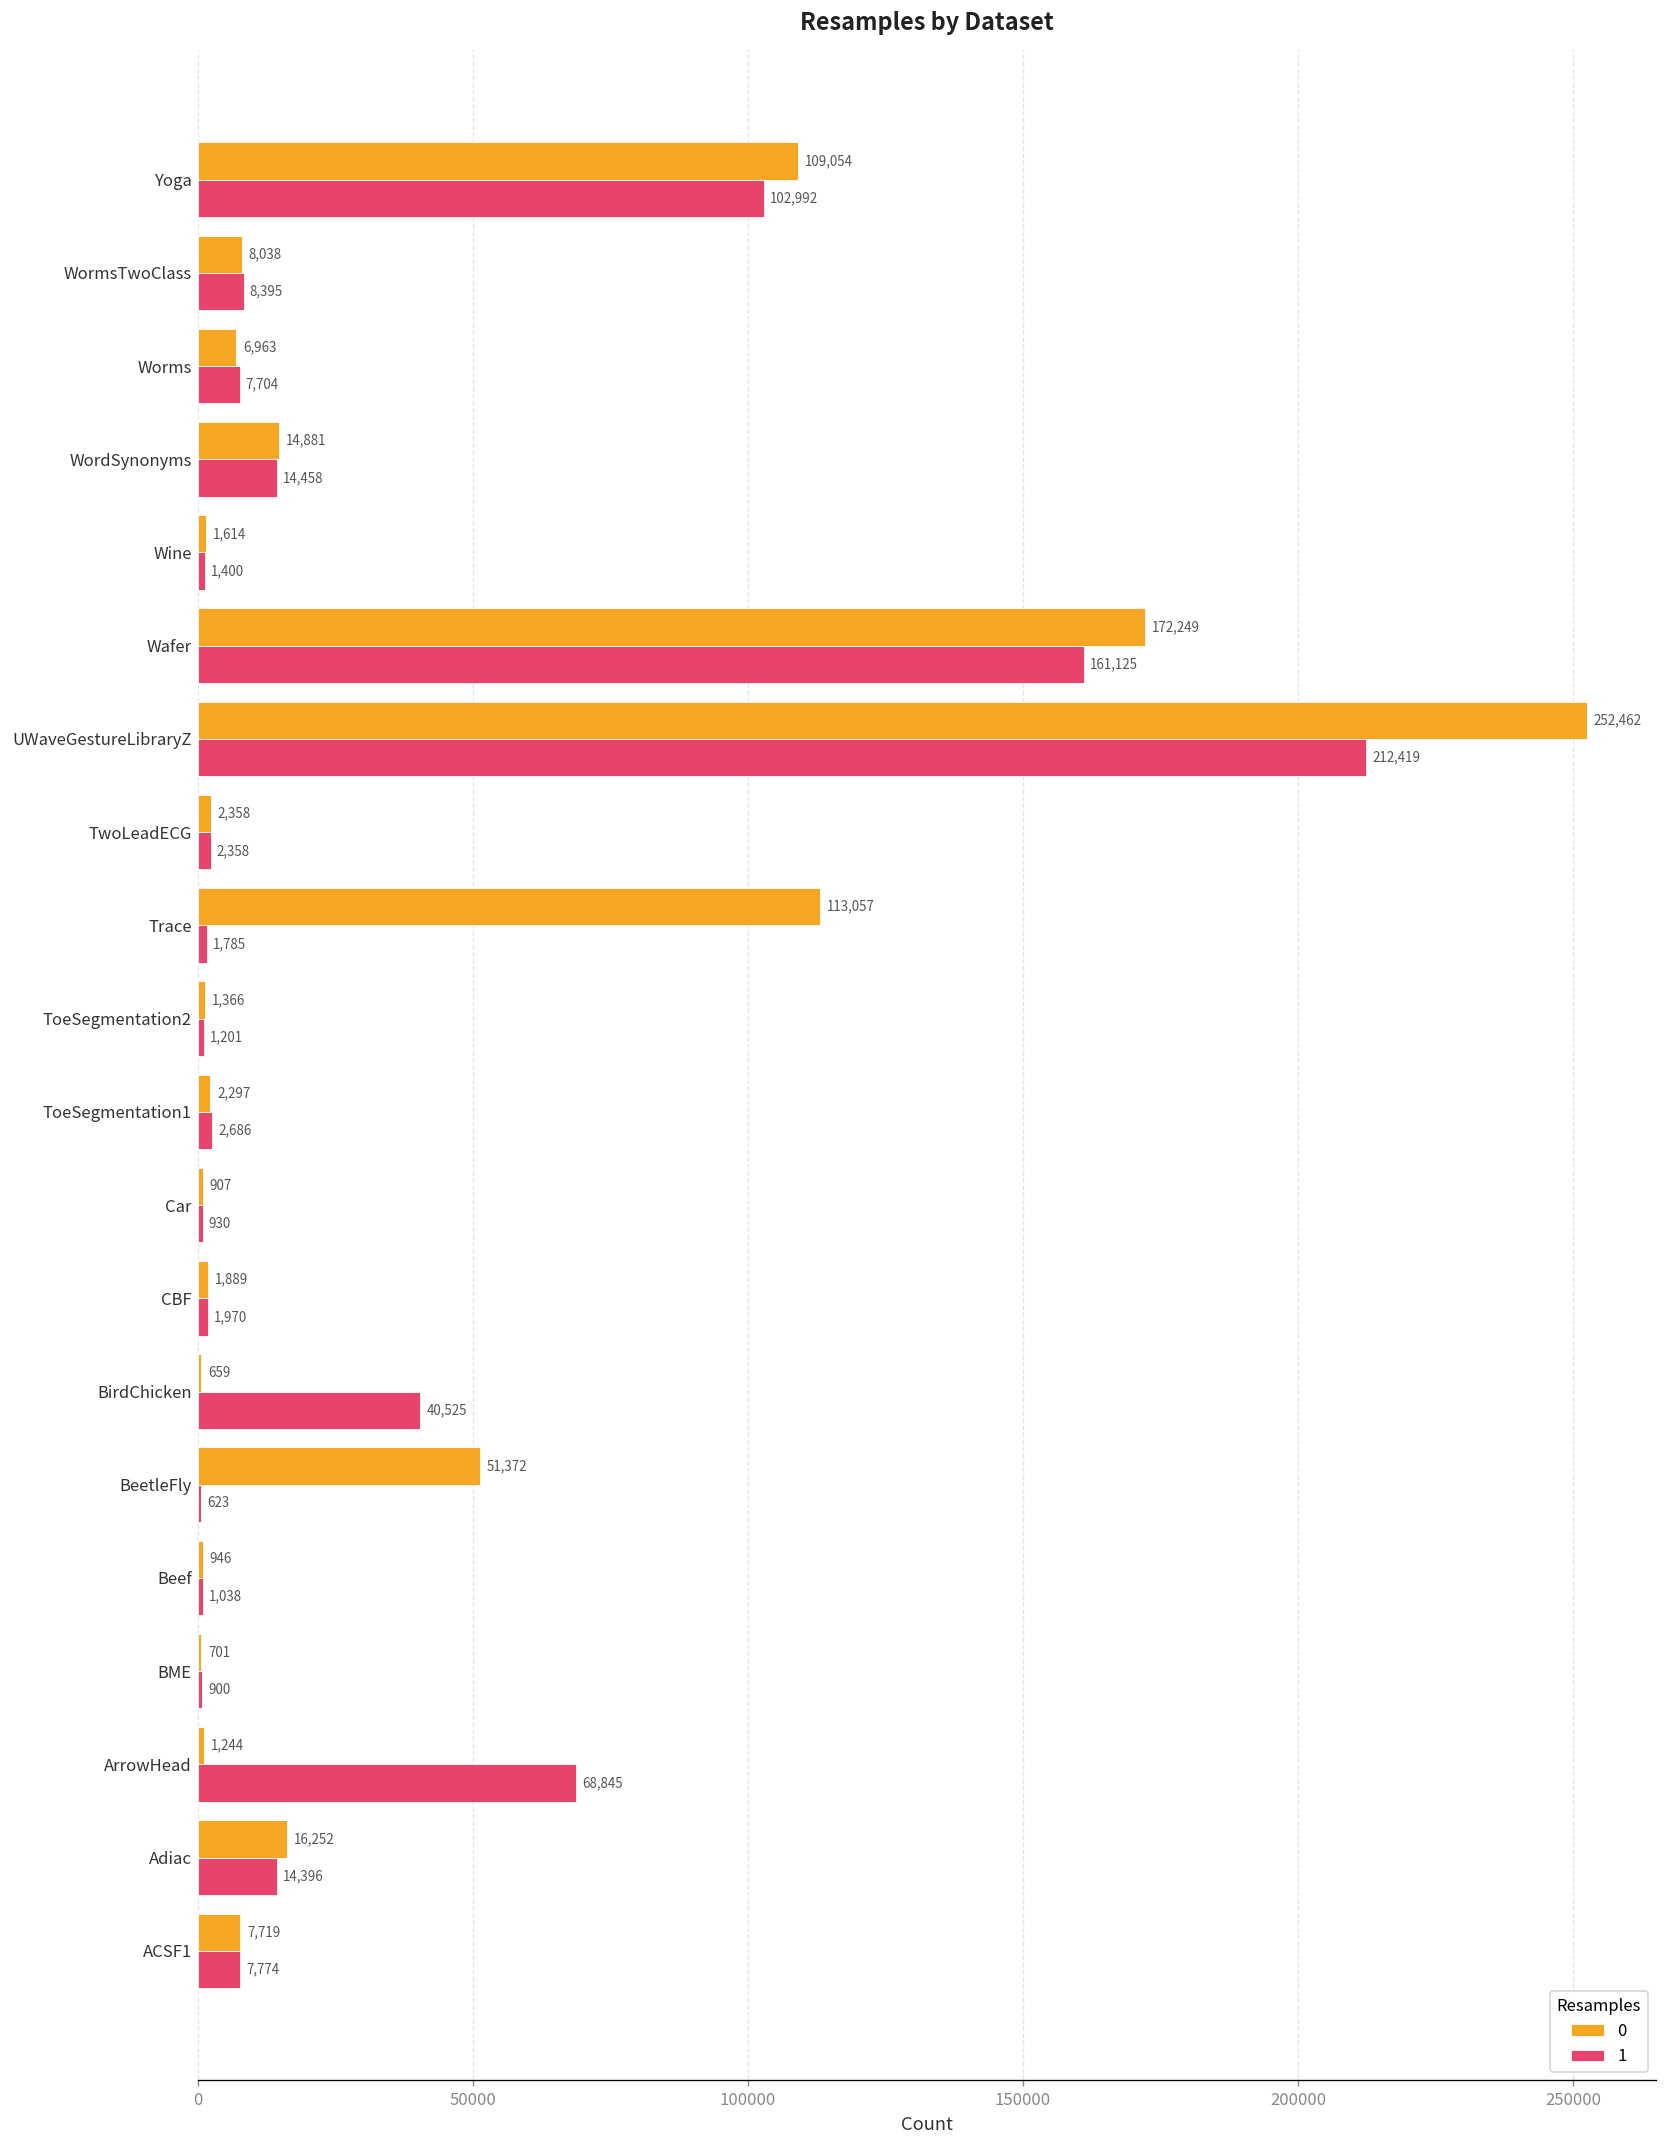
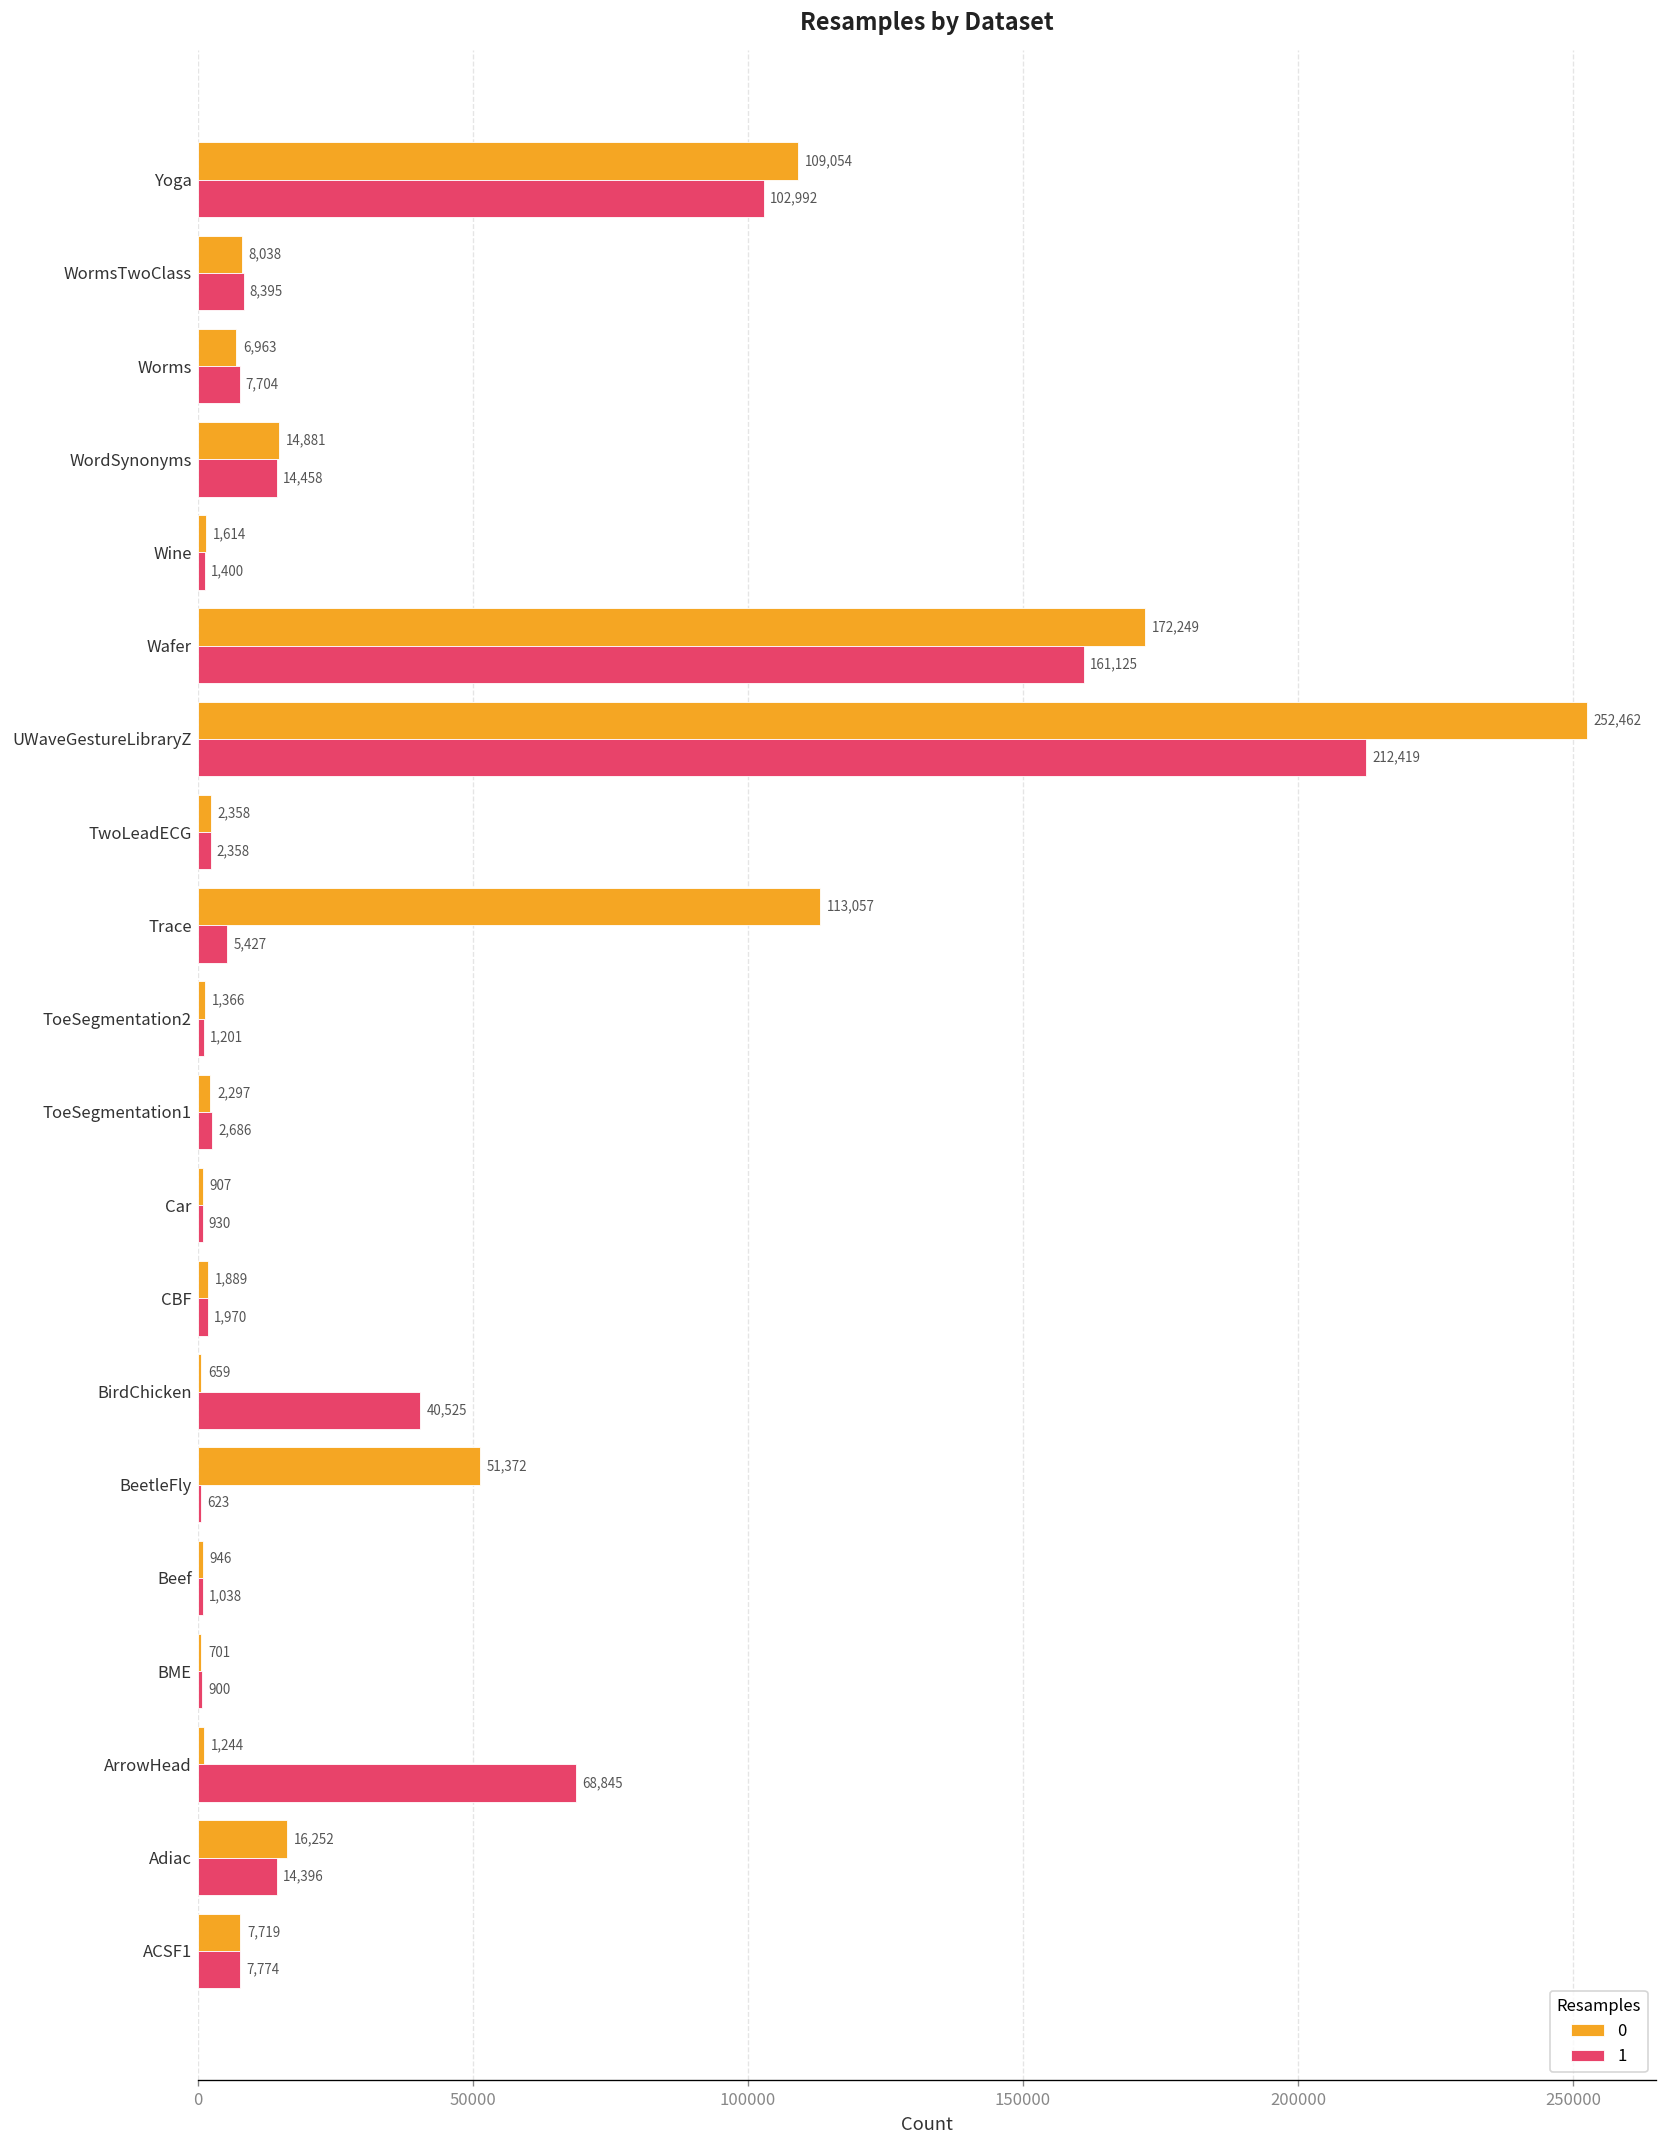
  {
    "0": {
      "Yoga": "109,054",
      "WormsTwoClass": "8,038",
      "Worms": "6,963",
      "WordSynonyms": "14,881",
      "Wine": "1,614",
      "Wafer": "172,249",
      "UWaveGestureLibraryZ": "252,462",
      "TwoLeadECG": "2,358",
      "Trace": "113,057",
      "ToeSegmentation2": "1,366",
      "ToeSegmentation1": "2,297",
      "Car": "907",
      "CBF": "1,889",
      "BirdChicken": "659",
      "BeetleFly": "51,372",
      "Beef": "946",
      "BME": "701",
      "ArrowHead": "1,244",
      "Adiac": "16,252",
      "ACSF1": "7,719"
    },
    "1": {
      "Yoga": "102,992",
      "WormsTwoClass": "8,395",
      "Worms": "7,704",
      "WordSynonyms": "14,458",
      "Wine": "1,400",
      "Wafer": "161,125",
      "UWaveGestureLibraryZ": "212,419",
      "TwoLeadECG": "2,358",
-     "Trace": "1,785",
+     "Trace": "5,427",
      "ToeSegmentation2": "1,201",
      "ToeSegmentation1": "2,686",
      "Car": "930",
      "CBF": "1,970",
      "BirdChicken": "40,525",
      "BeetleFly": "623",
      "Beef": "1,038",
      "BME": "900",
      "ArrowHead": "68,845",
      "Adiac": "14,396",
      "ACSF1": "7,774"
    }
  }
